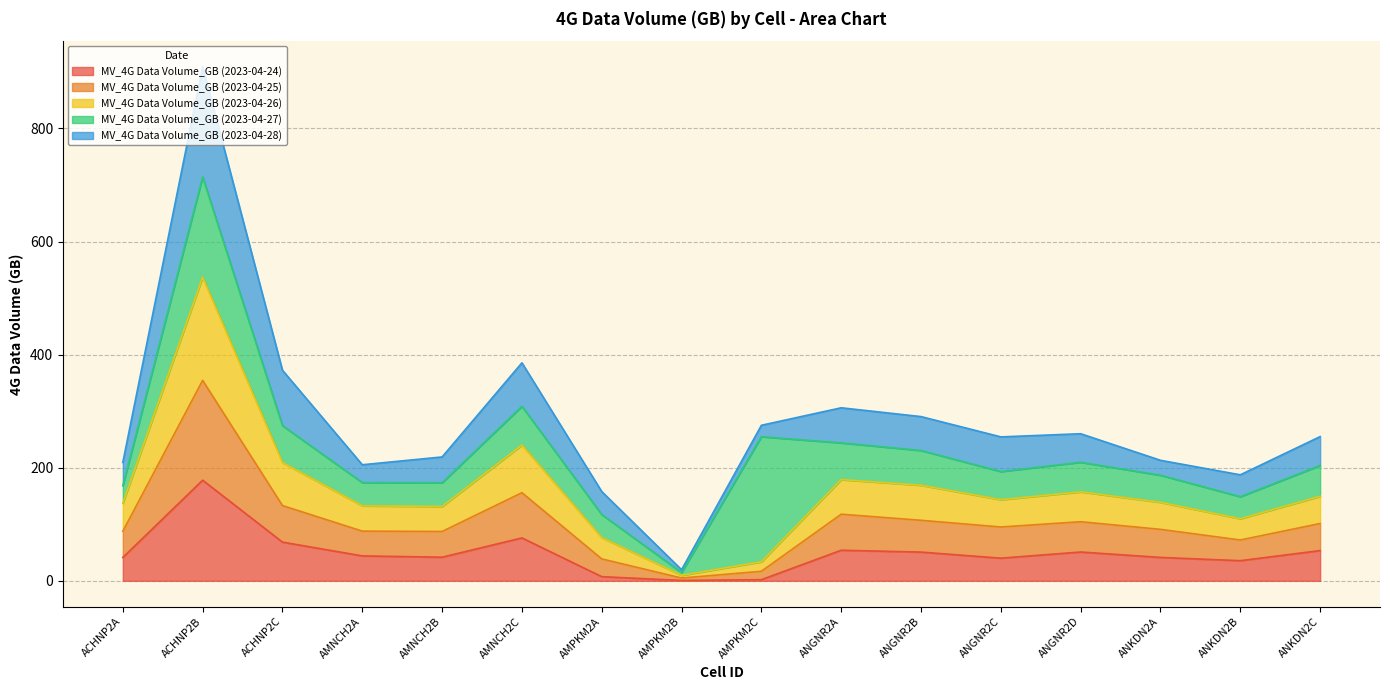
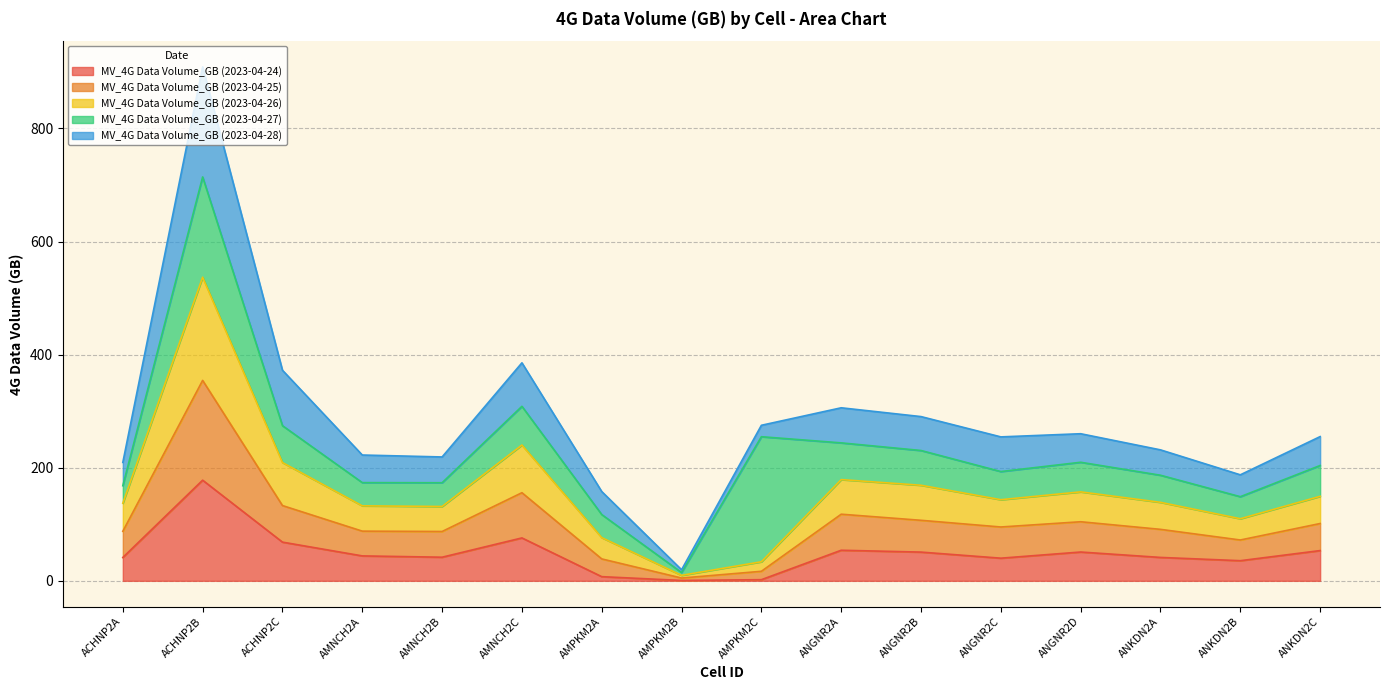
  {
    "MV_4G Data Volume_GB (2023-04-26)": {
      "ACHNP2A": 50,
      "ACHNP2B": 180,
      "ACHNP2C": 80,
      "AMNCH2A": 40,
      "AMNCH2B": 40,
      "AMNCH2C": 80,
      "AMPKM2A": 40,
      "AMPKM2B": 0,
      "AMPKM2C": 20,
      "ANGNR2A": 60,
      "ANGNR2B": 60,
      "ANGNR2C": 50,
      "ANGNR2D": 50,
      "ANKDN2A": 50,
      "ANKDN2B": 40,
      "ANKDN2C": 50
    },
    "MV_4G Data Volume_GB (2023-04-27)": {
      "ACHNP2A": 30,
      "ACHNP2B": 180,
      "ACHNP2C": 70,
      "AMNCH2A": 40,
      "AMNCH2B": 40,
      "AMNCH2C": 70,
      "AMPKM2A": 40,
      "AMPKM2B": 0,
      "AMPKM2C": 220,
      "ANGNR2A": 60,
      "ANGNR2B": 60,
      "ANGNR2C": 50,
      "ANGNR2D": 50,
      "ANKDN2A": 50,
      "ANKDN2B": 40,
      "ANKDN2C": 50
    },
    "MV_4G Data Volume_GB (2023-04-28)": {
      "ACHNP2A": 40,
      "ACHNP2C": 100,
-     "AMNCH2A": 30,
+     "AMNCH2A": 50,
      "AMNCH2B": 50,
      "AMNCH2C": 80,
      "AMPKM2A": 40,
      "AMPKM2B": 0,
      "AMPKM2C": 20,
      "ANGNR2A": 60,
      "ANGNR2B": 60,
      "ANGNR2C": 60,
      "ANGNR2D": 50,
-     "ANKDN2A": 30,
+     "ANKDN2A": 40,
      "ANKDN2B": 40,
      "ANKDN2C": 50
    }
  }
